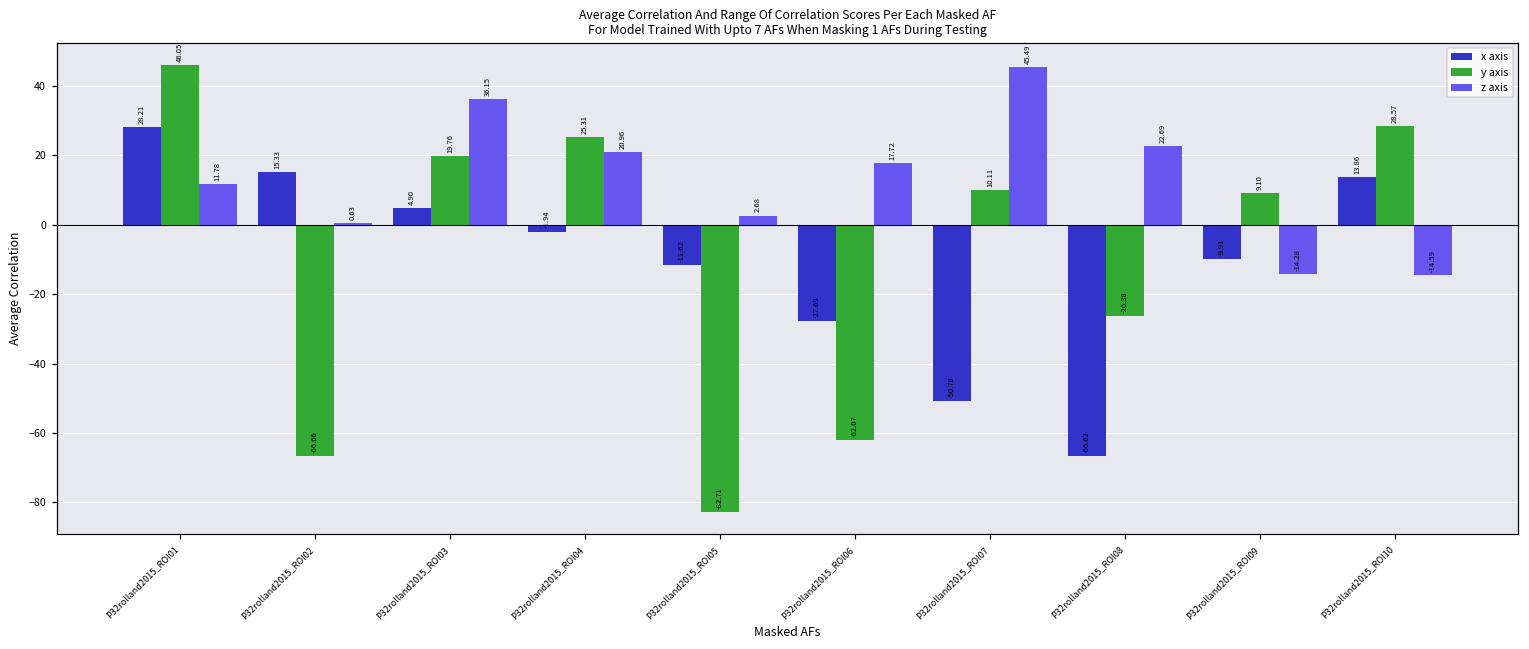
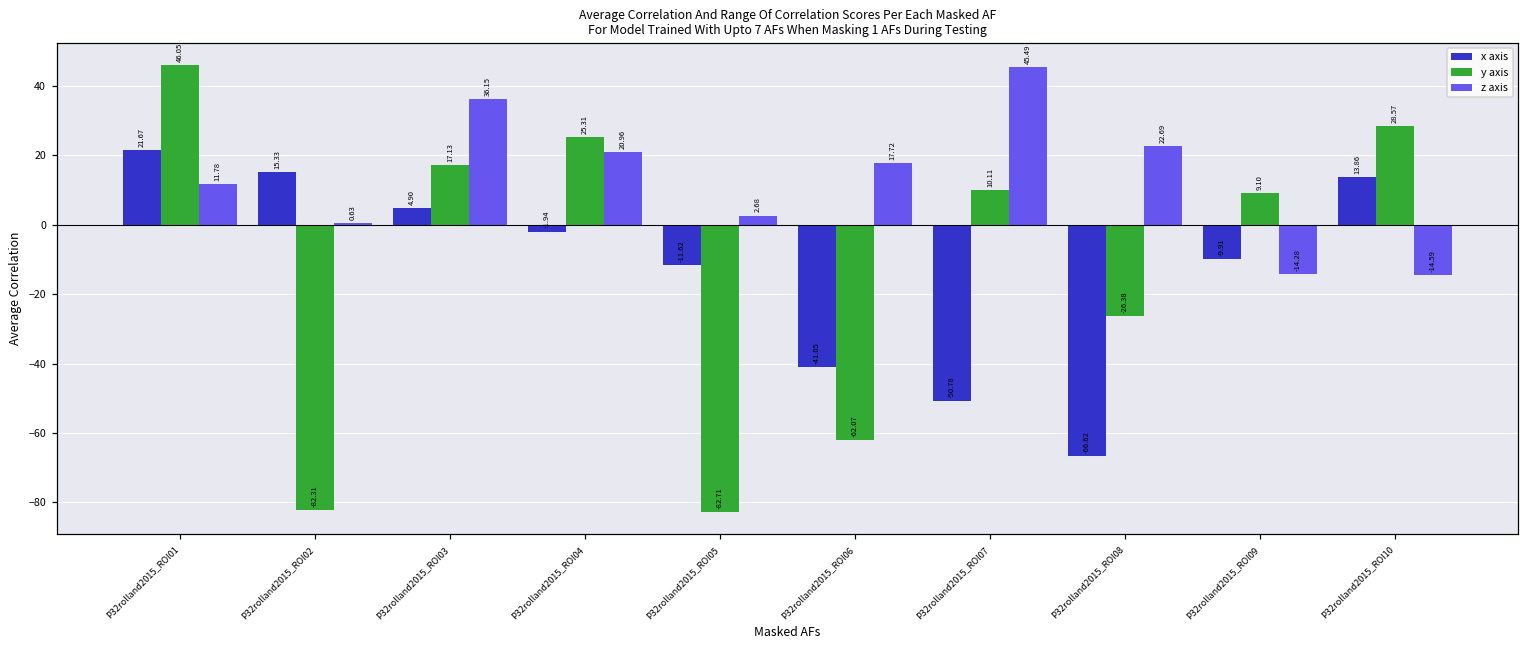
  {
    "x axis": {
-     "P32rolland2015_ROI01": 28.21,
+     "P32rolland2015_ROI01": 21.67,
      "P32rolland2015_ROI02": 15.33,
      "P32rolland2015_ROI03": 4.90,
      "P32rolland2015_ROI04": -1.94,
      "P32rolland2015_ROI05": -11.62,
-     "P32rolland2015_ROI06": -27.69,
+     "P32rolland2015_ROI06": -41.05,
      "P32rolland2015_ROI07": -50.78,
      "P32rolland2015_ROI08": -66.62,
      "P32rolland2015_ROI09": -9.91,
      "P32rolland2015_ROI10": 13.86
    },
    "y axis": {
      "P32rolland2015_ROI01": 46.05,
-     "P32rolland2015_ROI02": -66.66,
-     "P32rolland2015_ROI03": 19.76,
+     "P32rolland2015_ROI02": -82.31,
+     "P32rolland2015_ROI03": 17.13,
      "P32rolland2015_ROI04": 25.31,
      "P32rolland2015_ROI05": -82.71,
      "P32rolland2015_ROI06": -62.07,
      "P32rolland2015_ROI07": 10.11,
      "P32rolland2015_ROI08": -26.38,
      "P32rolland2015_ROI09": 9.10,
      "P32rolland2015_ROI10": 28.57
    },
    "z axis": {
      "P32rolland2015_ROI01": 11.78,
      "P32rolland2015_ROI02": 0.63,
      "P32rolland2015_ROI03": 36.15,
      "P32rolland2015_ROI04": 20.96,
      "P32rolland2015_ROI05": 2.68,
      "P32rolland2015_ROI06": 17.72,
      "P32rolland2015_ROI07": 45.49,
      "P32rolland2015_ROI08": 22.69,
      "P32rolland2015_ROI09": -14.28,
      "P32rolland2015_ROI10": -14.59
    }
  }
